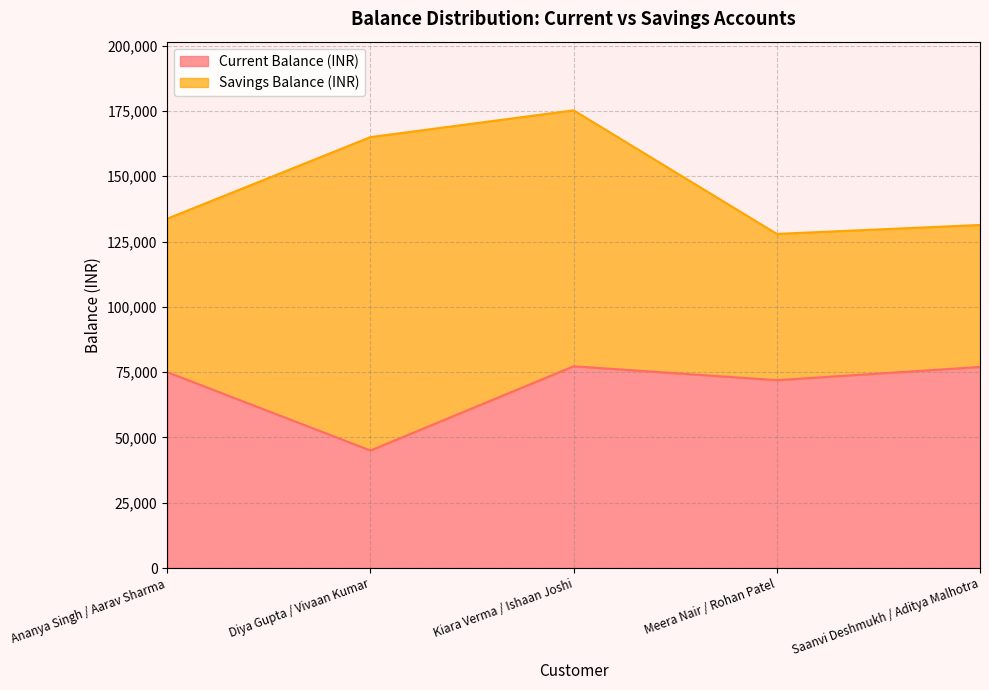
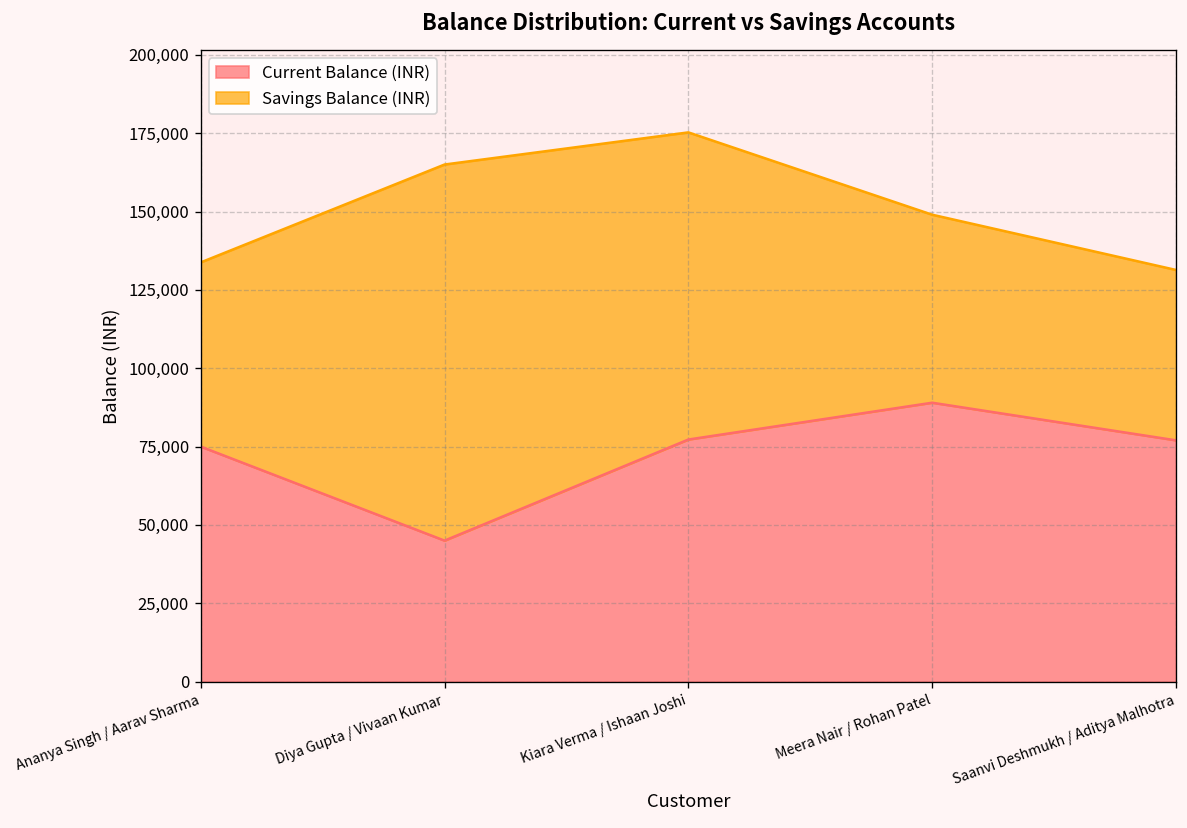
  {
    "Current Balance (INR)": {
      "Ananya Singh / Aarav Sharma": "75,000",
      "Diya Gupta / Vivaan Kumar": "45,000",
      "Kiara Verma / Ishaan Joshi": "77,000",
-     "Meera Nair / Rohan Patel": "72,000",
+     "Meera Nair / Rohan Patel": "89,000",
      "Saanvi Deshmukh / Aditya Malhotra": "77,000"
    },
    "Savings Balance (INR)": {
      "Ananya Singh / Aarav Sharma": "59,000",
      "Diya Gupta / Vivaan Kumar": "120,000",
      "Kiara Verma / Ishaan Joshi": "98,000",
-     "Meera Nair / Rohan Patel": "56,000",
+     "Meera Nair / Rohan Patel": "60,000",
      "Saanvi Deshmukh / Aditya Malhotra": "54,000"
    }
  }
